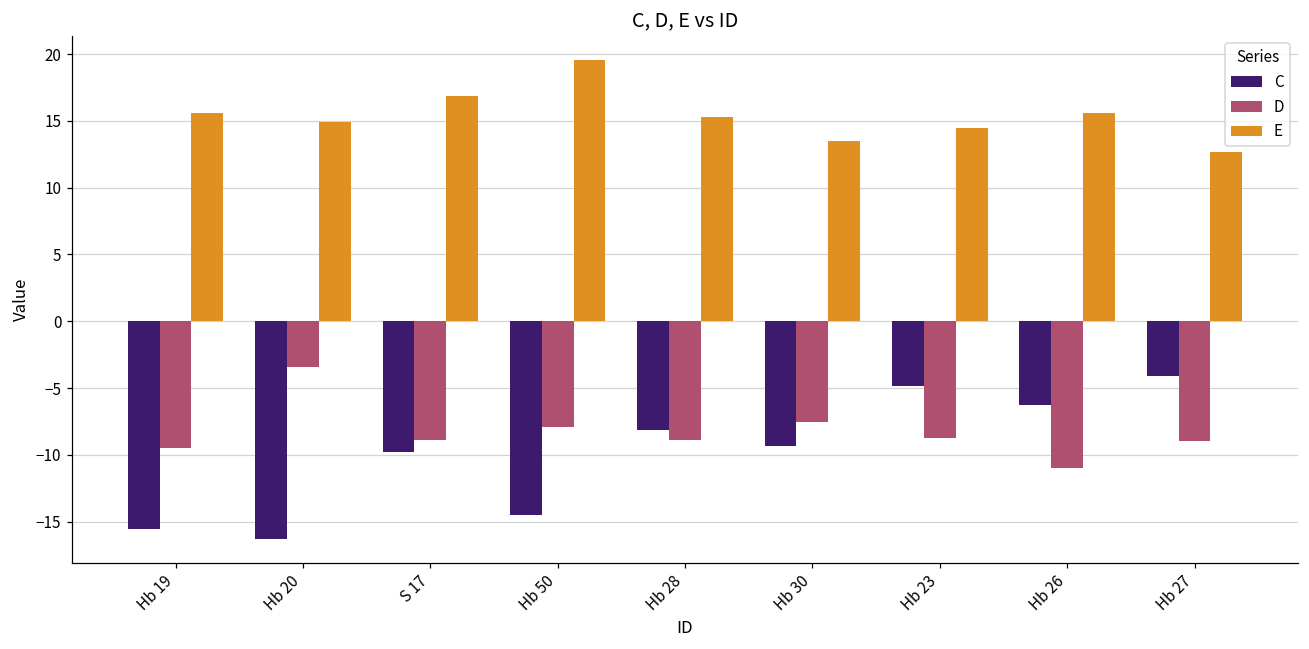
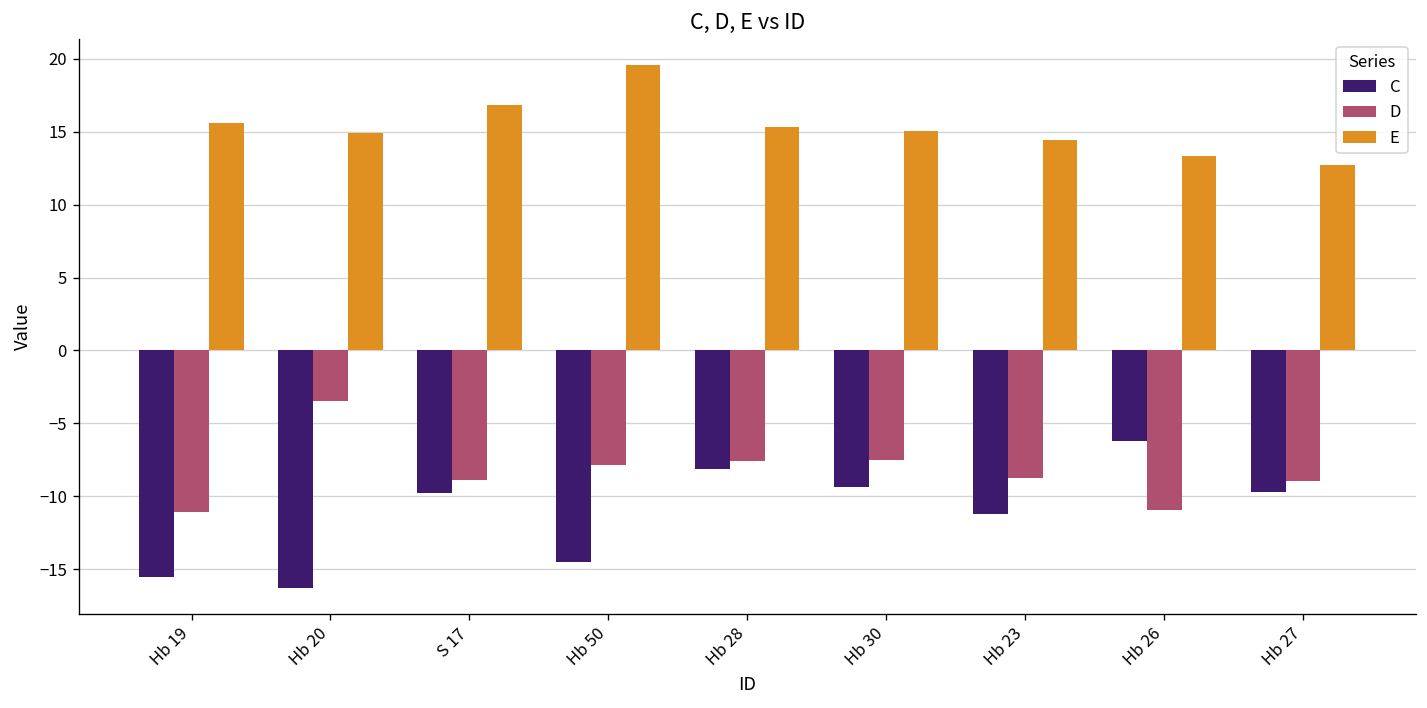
  {
    "C": {
      "Hb 19": -15.5,
      "Hb 20": -16.3,
      "S 17": -9.8,
      "Hb 50": -14.5,
      "Hb 28": -8.1,
      "Hb 30": -9.4,
-     "Hb 23": -4.8,
+     "Hb 23": -11.2,
      "Hb 26": -6.2,
-     "Hb 27": -4.1
+     "Hb 27": -9.7
    },
    "D": {
-     "Hb 19": -9.5,
+     "Hb 19": -11.1,
      "Hb 20": -3.5,
      "S 17": -8.9,
      "Hb 50": -7.9,
-     "Hb 28": -8.9,
+     "Hb 28": -7.6,
      "Hb 30": -7.5,
      "Hb 23": -8.7,
      "Hb 26": -11.0,
      "Hb 27": -9.0
    },
    "E": {
      "Hb 19": 15.6,
      "Hb 20": 14.9,
      "S 17": 16.9,
      "Hb 50": 19.6,
      "Hb 28": 15.3,
-     "Hb 30": 13.5,
+     "Hb 30": 15.0,
      "Hb 23": 14.4,
-     "Hb 26": 15.6,
+     "Hb 26": 13.4,
      "Hb 27": 12.7
    }
  }
